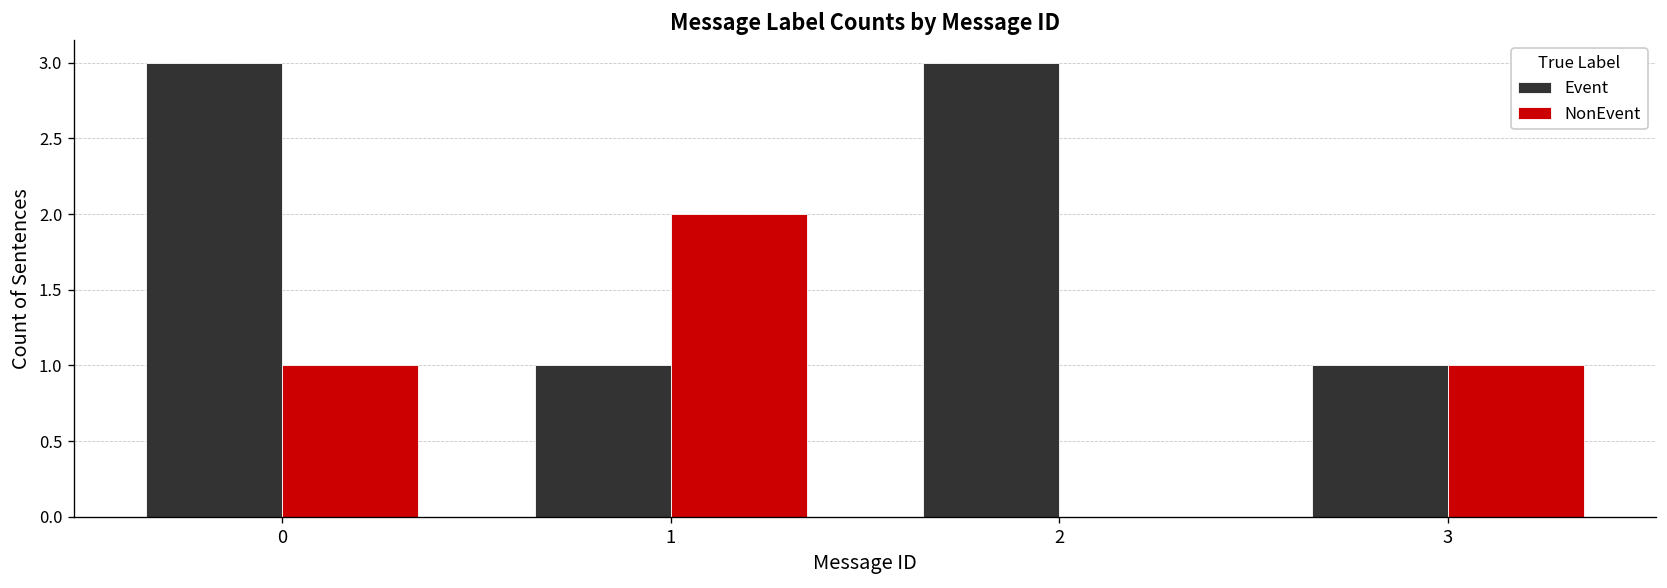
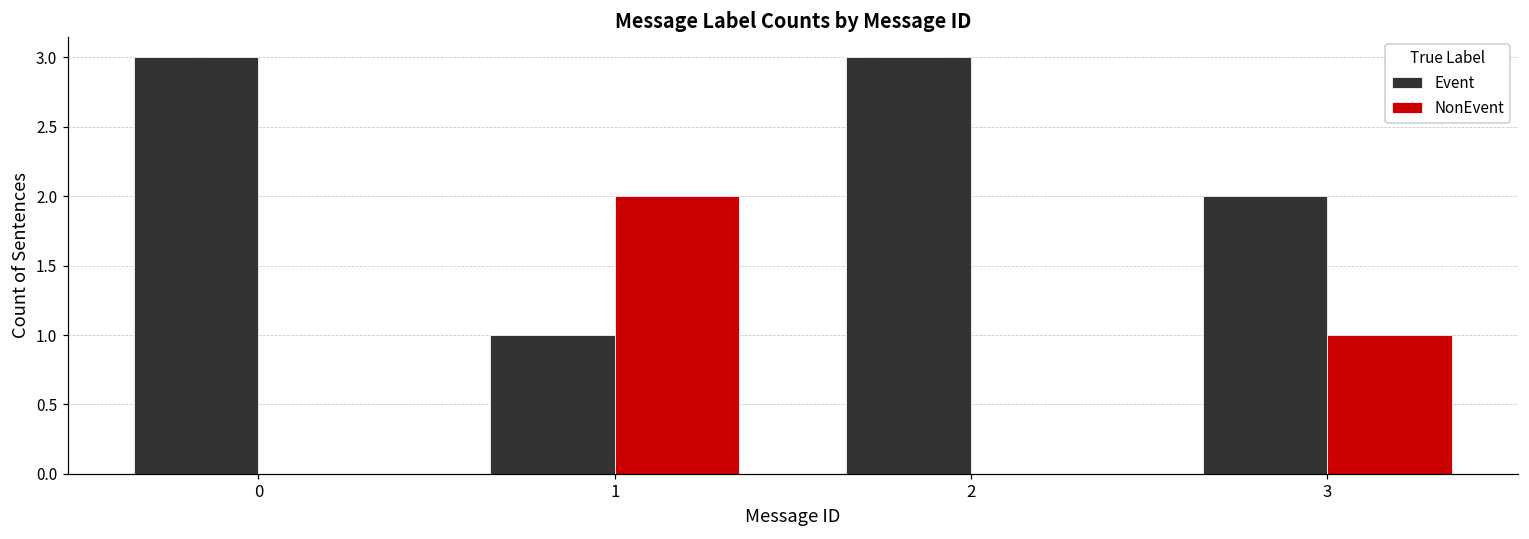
  {
    "Event": {
      "0": 3,
      "1": 1,
      "2": 3,
-     "3": 1
+     "3": 2
    },
    "NonEvent": {
-     "0": 1,
+     "0": 0,
      "1": 2,
      "2": 0,
      "3": 1
    }
  }
